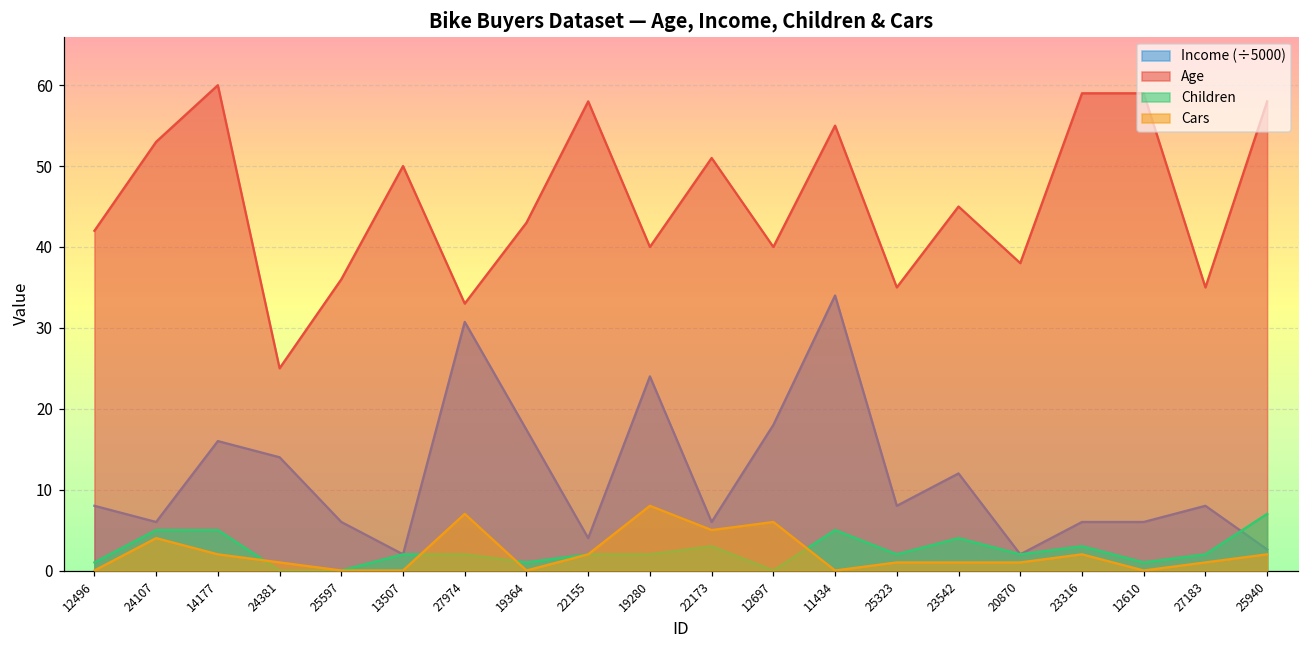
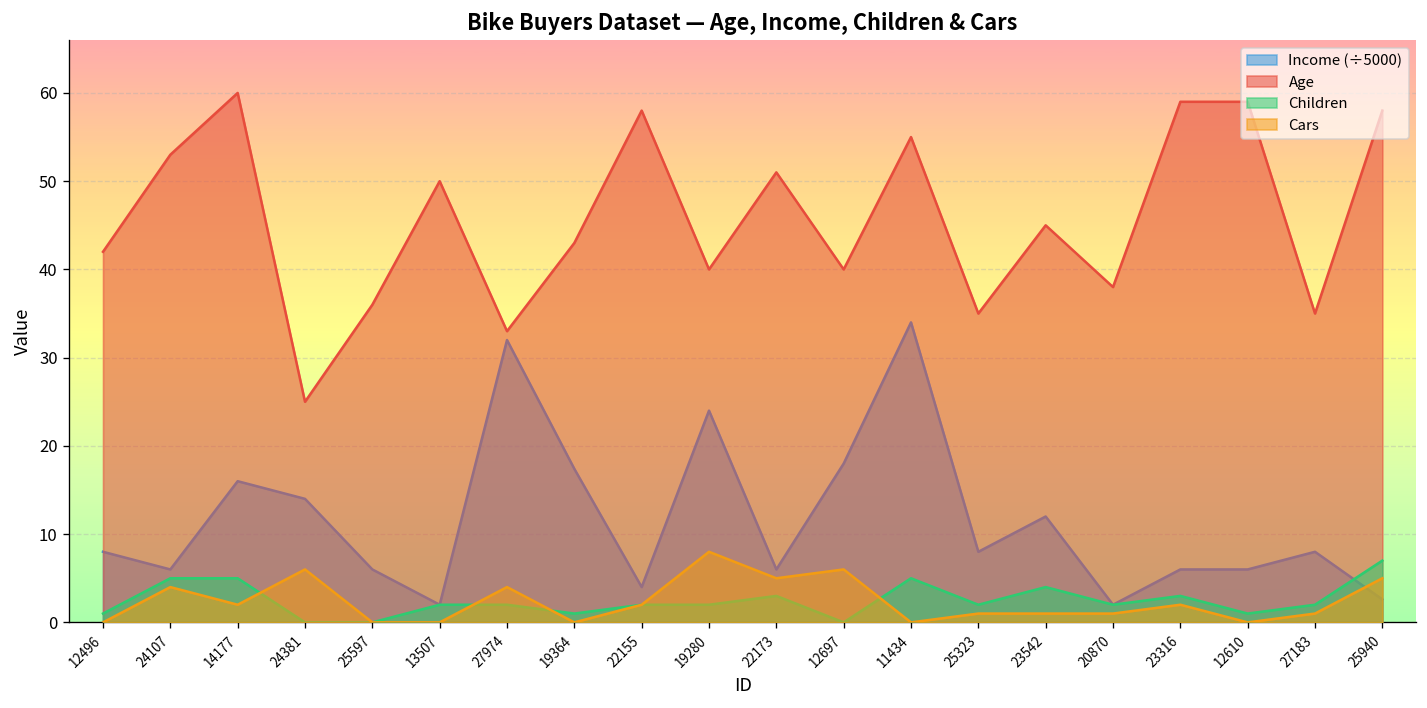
  {
    "Income (÷5000)": {
      "12496": 8,
      "24107": 6,
      "14177": 16,
      "24381": 14,
      "25597": 6,
-     "27974": 31,
+     "27974": 32,
      "19364": 17,
      "22155": 4,
      "19280": 24,
      "22173": 6,
      "12697": 18,
      "11434": 34,
      "25323": 8,
      "23542": 12,
      "23316": 6,
      "12610": 6,
      "27183": 8,
      "25940": 3
    },
    "Age": {
      "12496": 42,
      "24107": 53,
      "14177": 60,
      "24381": 25,
      "25597": 36,
      "13507": 50,
      "27974": 33,
      "19364": 43,
      "22155": 58,
      "19280": 40,
      "22173": 51,
      "12697": 40,
      "11434": 55,
      "25323": 35,
      "23542": 45,
      "20870": 38,
      "23316": 59,
      "27183": 35
    },
    "Children": {
      "12496": 1,
      "24107": 5,
      "14177": 5,
      "24381": 0,
      "27974": 2,
      "19364": 1,
      "19280": 2,
      "22173": 3,
      "12697": 0,
      "11434": 5,
      "25323": 2,
      "23542": 4,
      "23316": 3,
      "12610": 1,
      "27183": 2,
      "25940": 7
    },
    "Cars": {
      "12496": 0,
      "24107": 4,
      "14177": 2,
-     "24381": 1,
+     "24381": 6,
      "13507": 0,
-     "27974": 7,
+     "27974": 4,
      "19364": 0,
      "19280": 8,
      "22173": 5,
      "12697": 6,
      "11434": 0,
      "25323": 1,
      "23542": 1,
      "20870": 1,
      "23316": 2,
      "12610": 0,
      "27183": 1,
-     "25940": 2
+     "25940": 5
    }
  }
